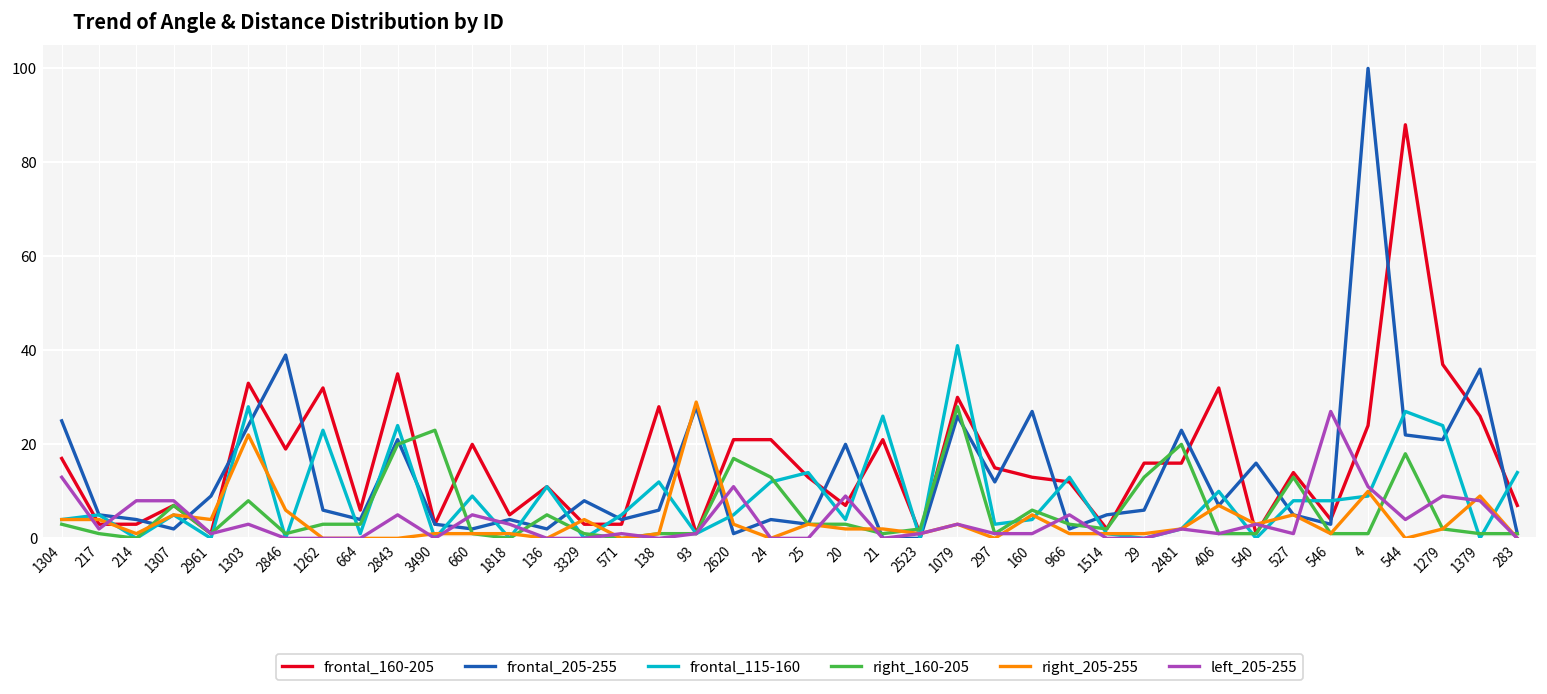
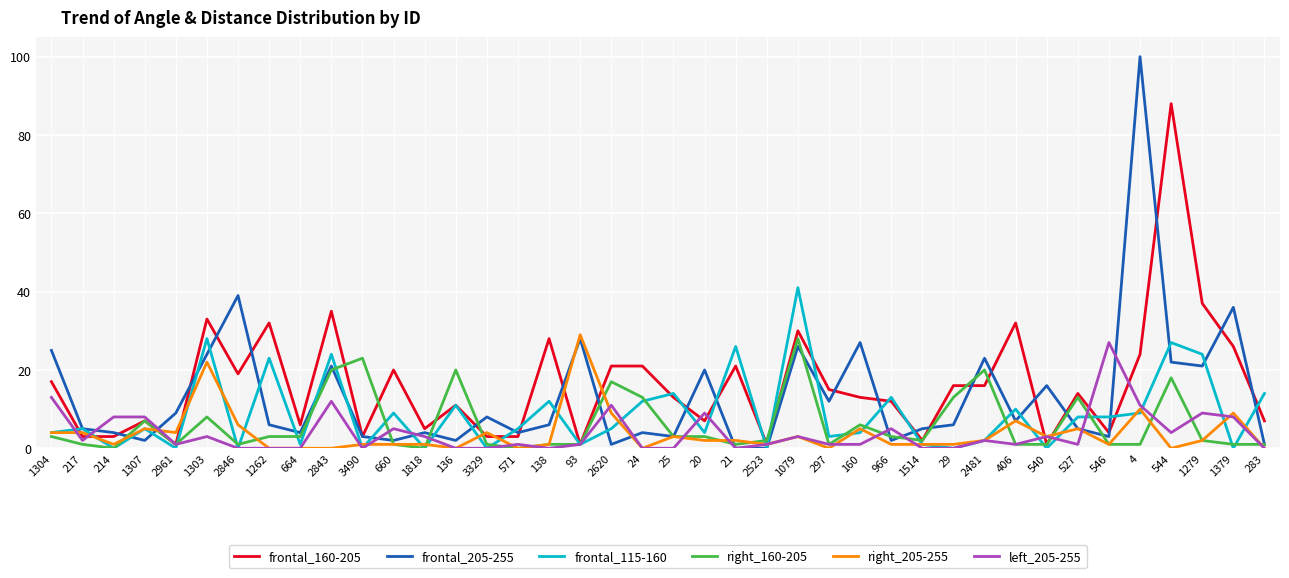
  {
    "frontal_160-205": {
      "1304": 17,
      "217": 3,
      "214": 3,
      "1303": 33,
      "2846": 19,
      "1262": 32,
      "664": 6,
      "2843": 35,
      "660": 20,
      "1818": 5,
      "3329": 3,
      "571": 3,
      "138": 28,
      "2620": 21,
      "24": 21,
      "25": 13,
      "20": 7,
      "21": 21,
      "1079": 30,
      "297": 15,
      "160": 13,
      "966": 12,
      "29": 16,
      "2481": 16,
      "406": 32,
      "527": 14,
      "546": 4,
      "4": 24,
      "544": 88,
      "1279": 37,
      "1379": 26,
      "283": 7
    },
    "frontal_205-255": {
      "1304": 25,
      "214": 4,
      "1307": 2,
      "2961": 9,
      "1303": 24,
      "2846": 39,
      "1262": 6,
      "664": 4,
      "2843": 21,
      "660": 2,
      "1818": 4,
      "136": 2,
      "3329": 8,
      "571": 4,
      "138": 6,
      "93": 28,
      "2620": 1,
      "24": 4,
      "20": 20,
      "1079": 26,
      "297": 12,
      "160": 27,
      "966": 2,
      "1514": 5,
      "29": 6,
      "2481": 23,
      "540": 16,
      "546": 3,
      "4": 100,
      "544": 22,
      "1279": 21,
      "1379": 36
    },
    "frontal_115-160": {
      "2961": 0,
      "1303": 28,
      "1262": 23,
      "664": 1,
      "2843": 24,
      "660": 9,
      "571": 5,
      "138": 12,
      "2620": 5,
      "24": 12,
      "25": 14,
      "20": 4,
      "21": 26,
      "1079": 41,
      "297": 3,
      "160": 4,
      "966": 13,
      "406": 10,
      "540": 0,
      "527": 8,
      "546": 8,
      "4": 9,
      "544": 27,
      "1279": 24,
      "1379": 0,
      "283": 14
    },
    "right_160-205": {
      "1304": 3,
      "217": 1,
      "1303": 8,
      "2846": 1,
      "1262": 3,
      "664": 3,
      "2843": 20,
      "3490": 23,
-     "136": 5,
+     "136": 20,
      "3329": 1,
      "2620": 17,
      "24": 13,
      "20": 3,
      "21": 1,
      "2523": 2,
      "1079": 28,
      "160": 6,
      "966": 3,
      "29": 13,
      "2481": 20,
      "527": 13,
      "4": 1,
      "544": 18,
      "1379": 1
    },
    "right_205-255": {
      "217": 4,
      "214": 1,
      "2961": 4,
      "1303": 22,
      "2846": 6,
      "2843": 0,
      "3490": 1,
      "1818": 1,
      "3329": 4,
      "93": 29,
-     "2620": 3,
+     "2620": 9,
      "20": 2,
      "21": 2,
      "297": 0,
      "160": 5,
      "966": 1,
      "29": 1,
      "4": 10,
      "544": 0,
      "1379": 9
    },
    "left_205-255": {
      "1304": 13,
      "217": 2,
      "214": 8,
      "1307": 8,
      "1303": 3,
-     "2843": 5,
+     "2843": 12,
      "660": 5,
      "1818": 3,
      "571": 1,
      "138": 0,
      "2620": 11,
      "25": 0,
      "20": 9,
      "160": 1,
      "966": 5,
      "1514": 0,
      "527": 1,
      "546": 27,
      "4": 11,
      "544": 4,
      "1279": 9,
      "1379": 8
    }
  }
